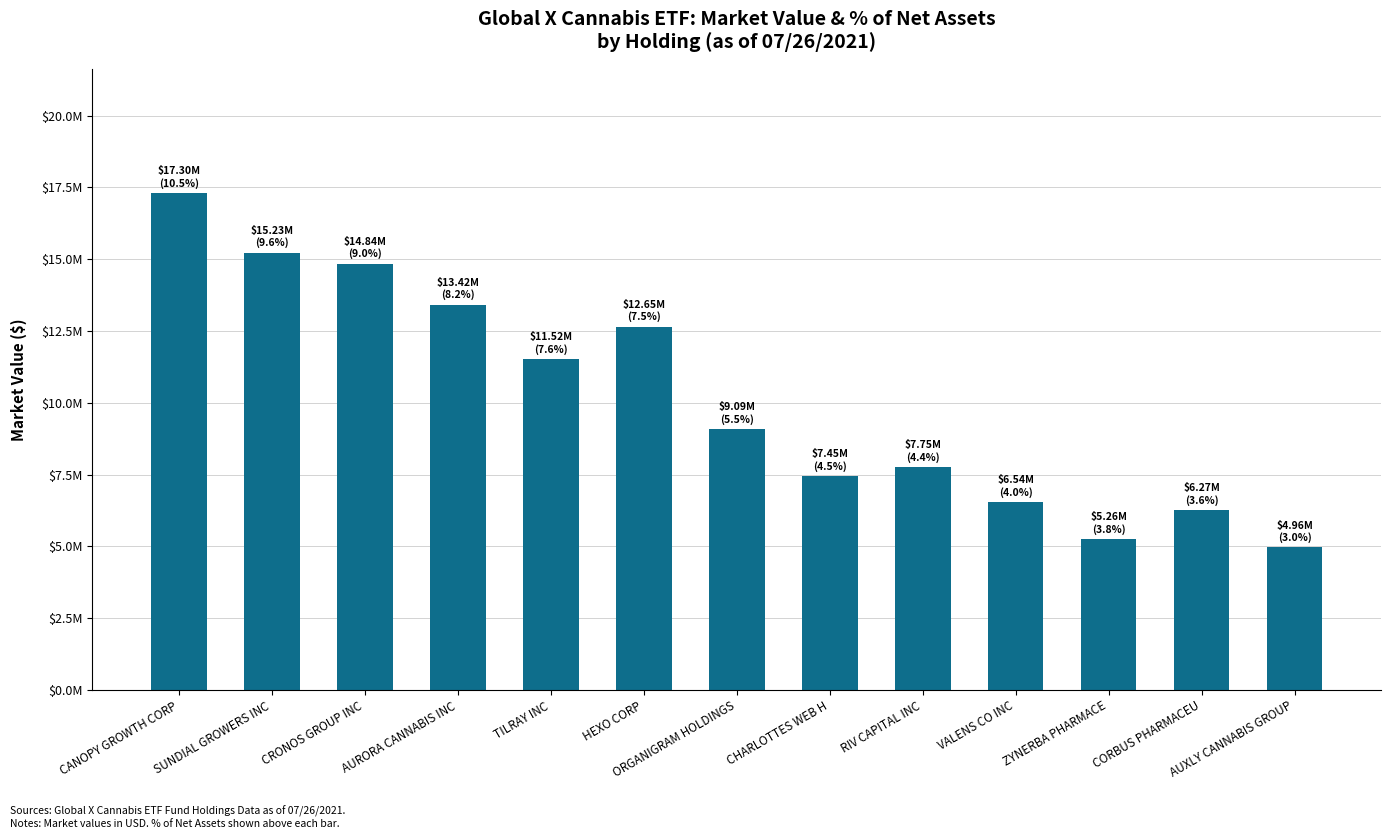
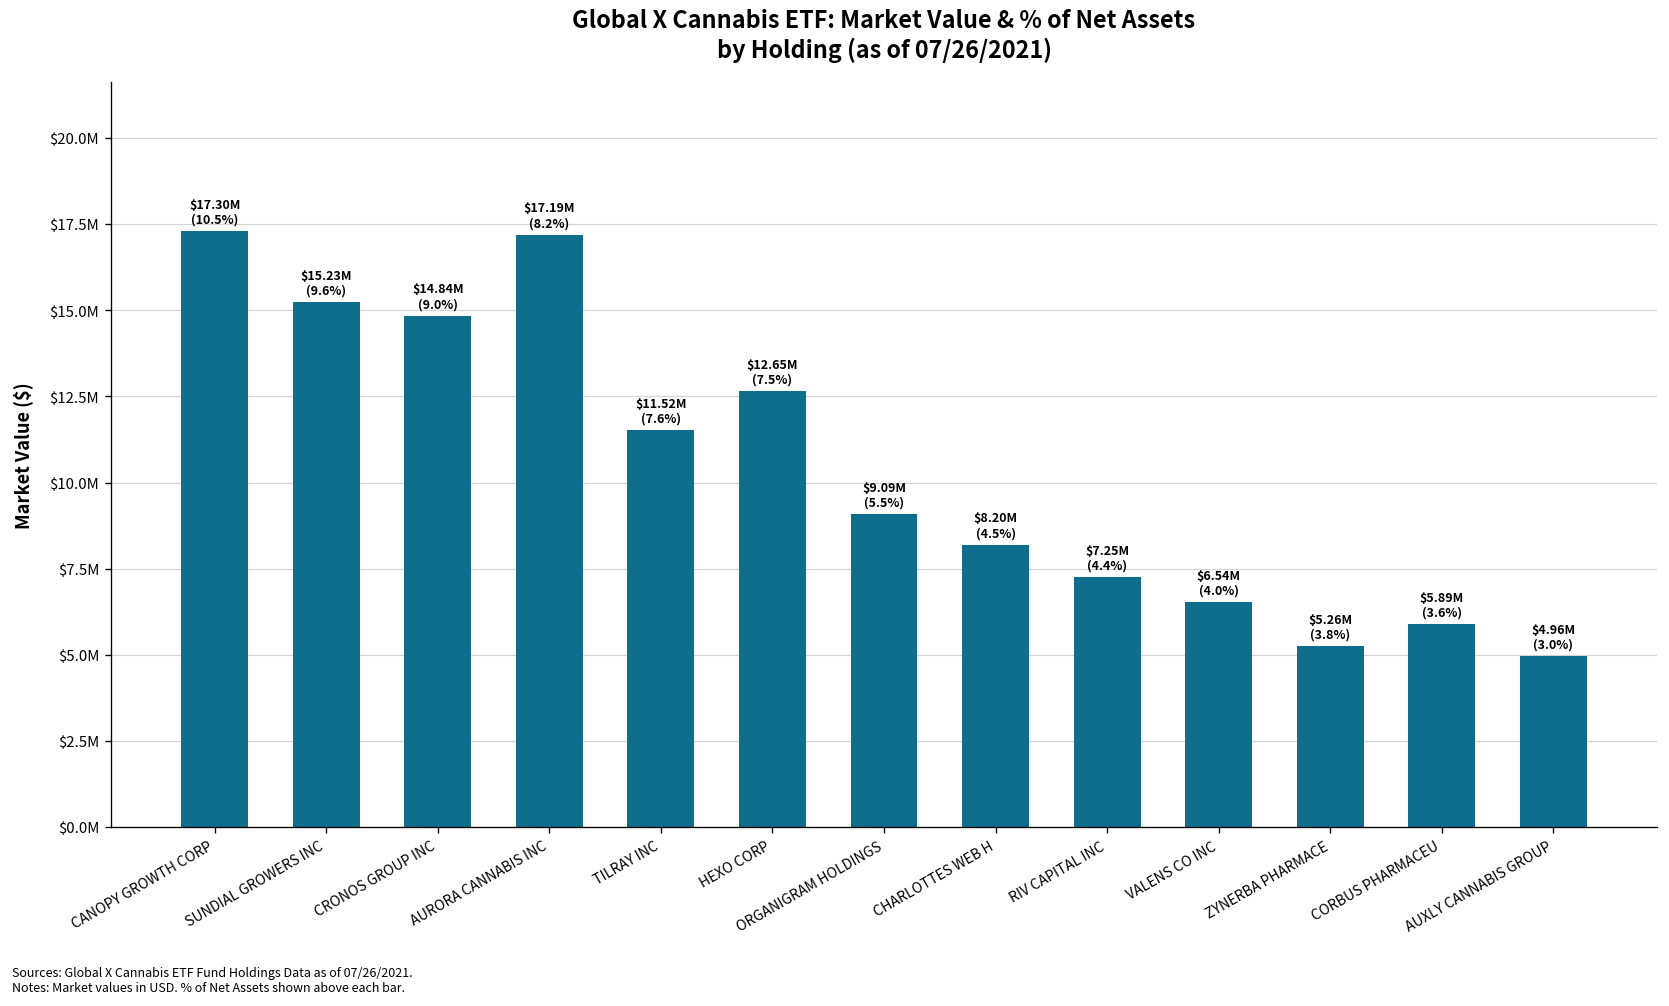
  {
    "CANOPY GROWTH CORP": "$17.30M",
    "SUNDIAL GROWERS INC": "$15.23M",
    "CRONOS GROUP INC": "$14.84M",
-   "AURORA CANNABIS INC": "$13.42M",
+   "AURORA CANNABIS INC": "$17.19M",
    "TILRAY INC": "$11.52M",
    "HEXO CORP": "$12.65M",
    "ORGANIGRAM HOLDINGS": "$9.09M",
-   "CHARLOTTES WEB H": "$7.45M",
-   "RIV CAPITAL INC": "$7.75M",
+   "CHARLOTTES WEB H": "$8.20M",
+   "RIV CAPITAL INC": "$7.25M",
    "VALENS CO INC": "$6.54M",
    "ZYNERBA PHARMACE": "$5.26M",
-   "CORBUS PHARMACEU": "$6.27M",
+   "CORBUS PHARMACEU": "$5.89M",
    "AUXLY CANNABIS GROUP": "$4.96M"
  }
